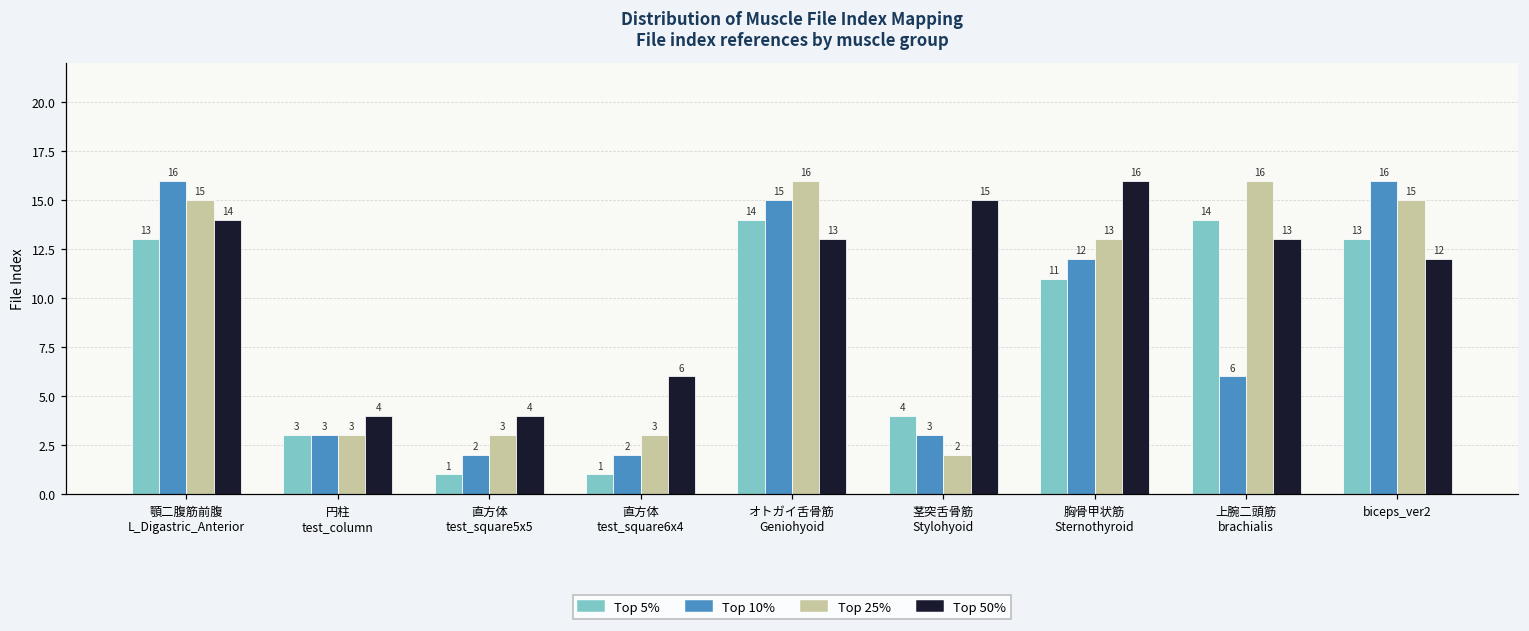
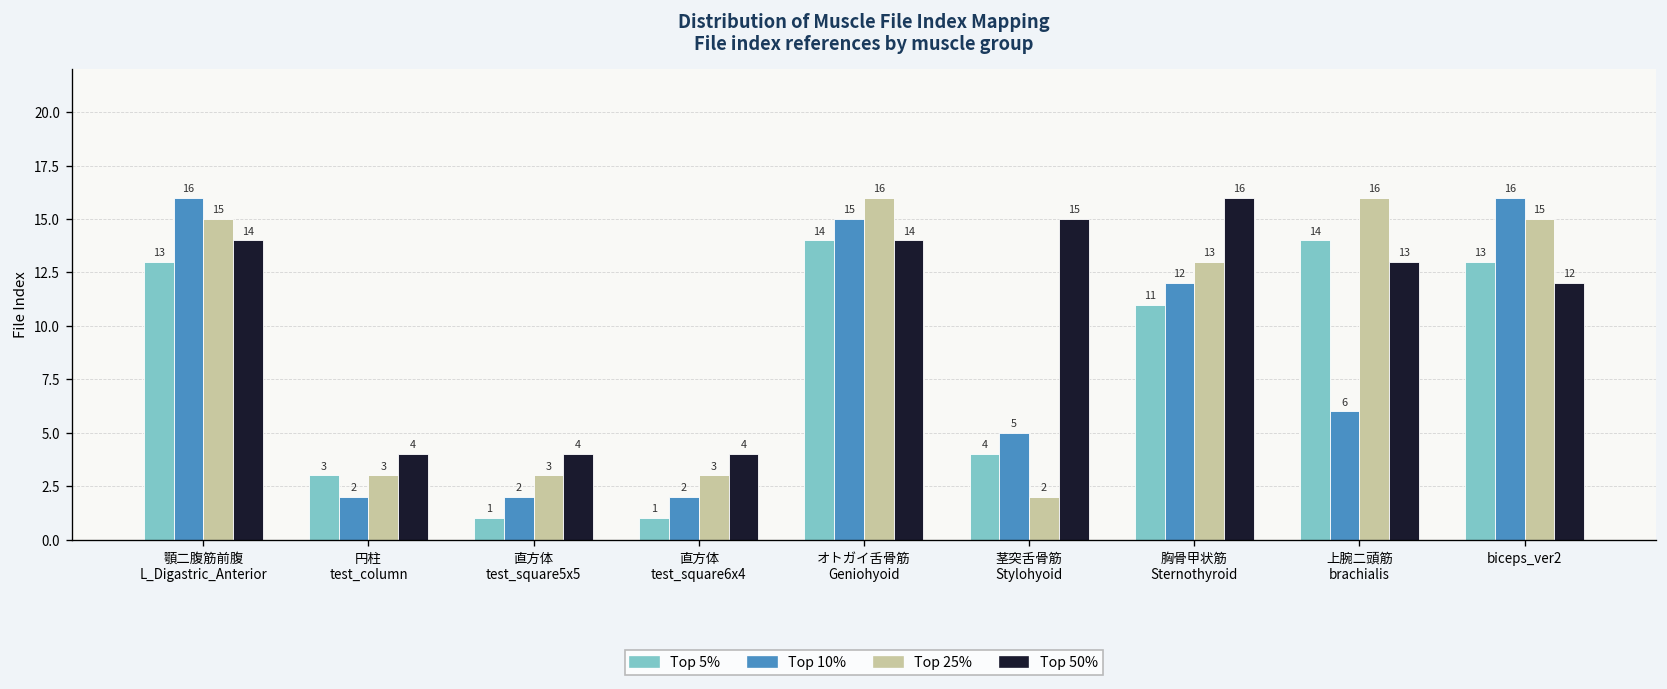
  {
    "Top 5%": {
      "顎二腹筋前腹 L_Digastric_Anterior": 13,
      "円柱 test_column": 3,
      "直方体 test_square5x5": 1,
      "直方体 test_square6x4": 1,
      "オトガイ舌骨筋 Geniohyoid": 14,
      "茎突舌骨筋 Stylohyoid": 4,
      "胸骨甲状筋 Sternothyroid": 11,
      "上腕二頭筋 brachialis": 14,
      "biceps_ver2": 13
    },
    "Top 10%": {
      "顎二腹筋前腹 L_Digastric_Anterior": 16,
-     "円柱 test_column": 3,
+     "円柱 test_column": 2,
      "直方体 test_square5x5": 2,
      "直方体 test_square6x4": 2,
      "オトガイ舌骨筋 Geniohyoid": 15,
-     "茎突舌骨筋 Stylohyoid": 3,
+     "茎突舌骨筋 Stylohyoid": 5,
      "胸骨甲状筋 Sternothyroid": 12,
      "上腕二頭筋 brachialis": 6,
      "biceps_ver2": 16
    },
    "Top 25%": {
      "顎二腹筋前腹 L_Digastric_Anterior": 15,
      "円柱 test_column": 3,
      "直方体 test_square5x5": 3,
      "直方体 test_square6x4": 3,
      "オトガイ舌骨筋 Geniohyoid": 16,
      "茎突舌骨筋 Stylohyoid": 2,
      "胸骨甲状筋 Sternothyroid": 13,
      "上腕二頭筋 brachialis": 16,
      "biceps_ver2": 15
    },
    "Top 50%": {
      "顎二腹筋前腹 L_Digastric_Anterior": 14,
      "円柱 test_column": 4,
      "直方体 test_square5x5": 4,
-     "直方体 test_square6x4": 6,
-     "オトガイ舌骨筋 Geniohyoid": 13,
+     "直方体 test_square6x4": 4,
+     "オトガイ舌骨筋 Geniohyoid": 14,
      "茎突舌骨筋 Stylohyoid": 15,
      "胸骨甲状筋 Sternothyroid": 16,
      "上腕二頭筋 brachialis": 13,
      "biceps_ver2": 12
    }
  }
